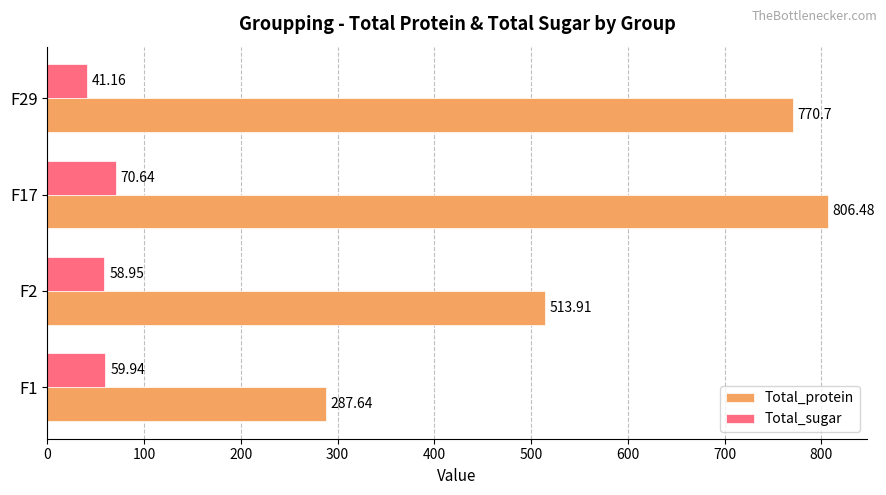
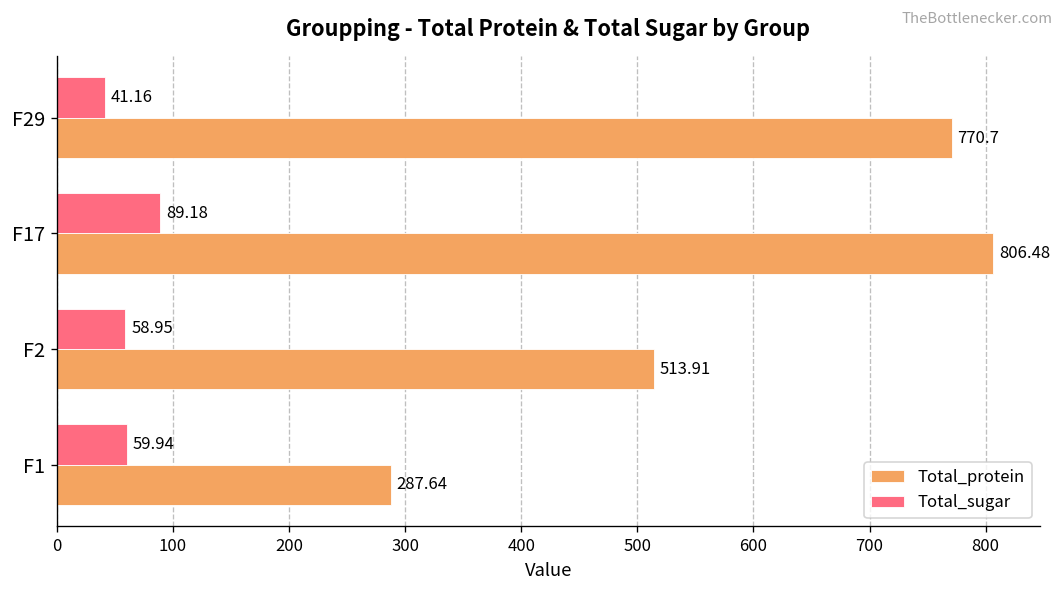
  {
    "Total_protein": {
      "F29": 770.7,
      "F17": 806.48,
      "F2": 513.91,
      "F1": 287.64
    },
    "Total_sugar": {
      "F29": 41.16,
-     "F17": 70.64,
+     "F17": 89.18,
      "F2": 58.95,
      "F1": 59.94
    }
  }
